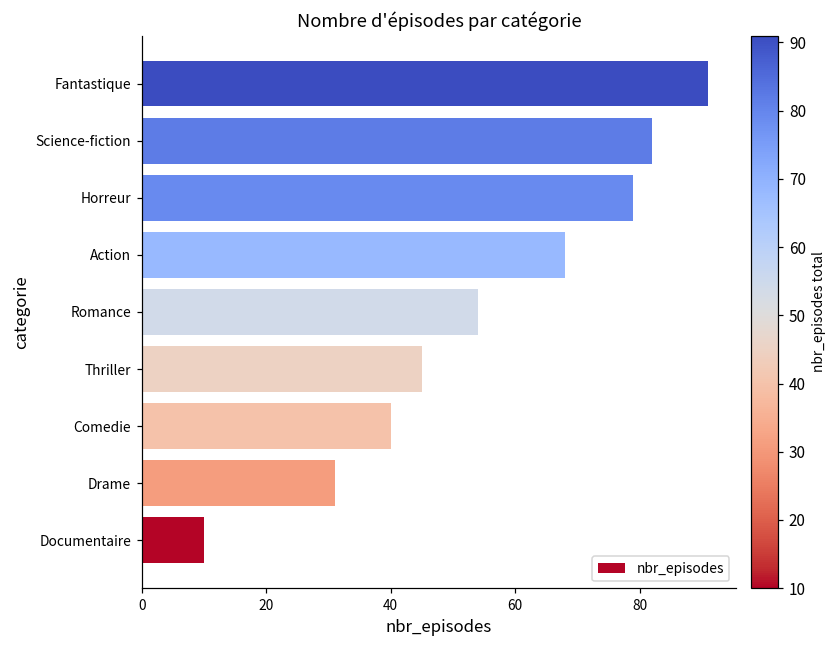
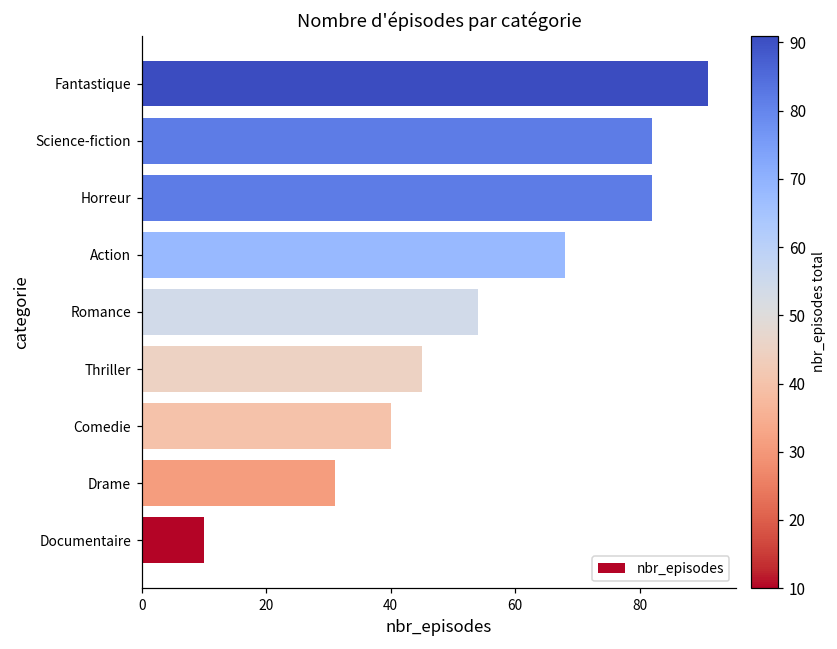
  {
    "Fantastique": 91,
    "Science-fiction": 82,
-   "Horreur": 79,
+   "Horreur": 82,
    "Action": 68,
    "Romance": 54,
    "Thriller": 45,
    "Comedie": 40,
    "Drame": 31,
    "Documentaire": 10
  }
